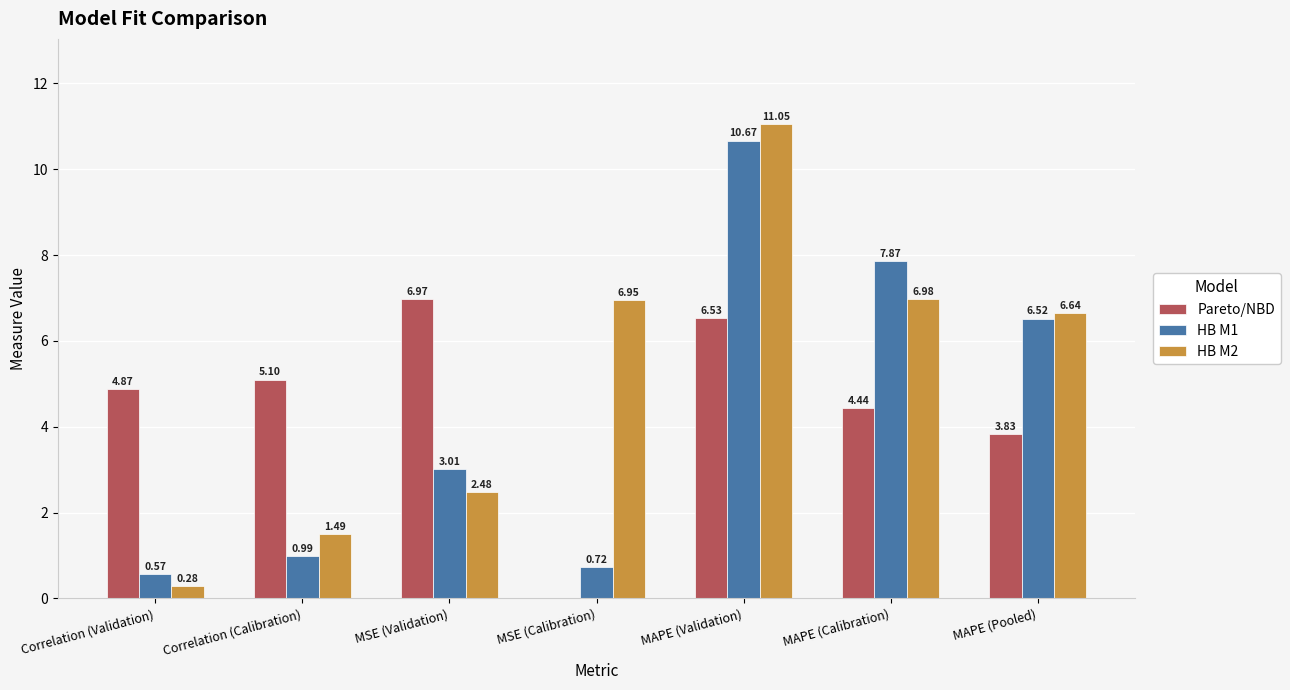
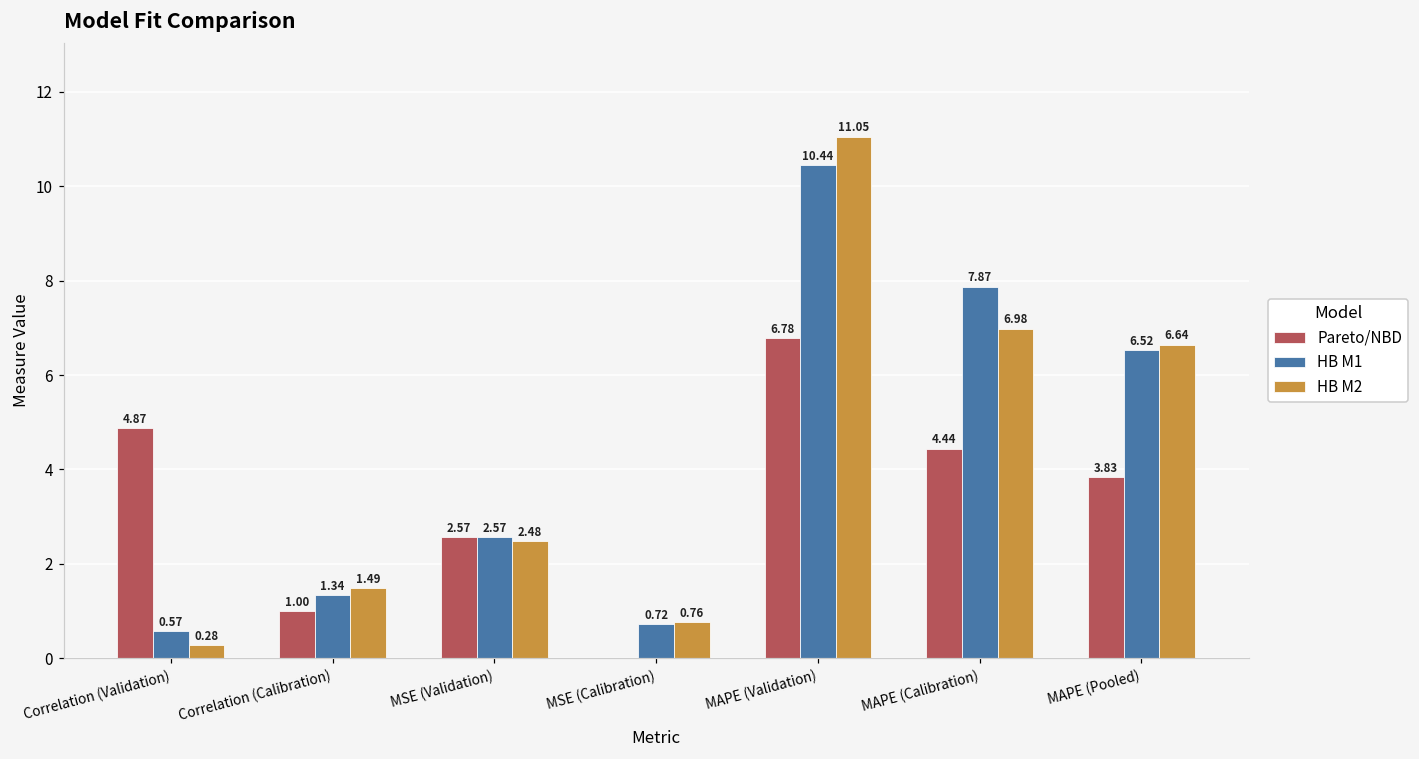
  {
    "Pareto/NBD": {
      "Correlation (Validation)": 4.87,
-     "Correlation (Calibration)": 5.10,
-     "MSE (Validation)": 6.97,
-     "MAPE (Validation)": 6.53,
+     "Correlation (Calibration)": 1.00,
+     "MSE (Validation)": 2.57,
+     "MAPE (Validation)": 6.78,
      "MAPE (Calibration)": 4.44,
      "MAPE (Pooled)": 3.83
    },
    "HB M1": {
      "Correlation (Validation)": 0.57,
-     "Correlation (Calibration)": 0.99,
-     "MSE (Validation)": 3.01,
+     "Correlation (Calibration)": 1.34,
+     "MSE (Validation)": 2.57,
      "MSE (Calibration)": 0.72,
-     "MAPE (Validation)": 10.67,
+     "MAPE (Validation)": 10.44,
      "MAPE (Calibration)": 7.87,
      "MAPE (Pooled)": 6.52
    },
    "HB M2": {
      "Correlation (Validation)": 0.28,
      "Correlation (Calibration)": 1.49,
      "MSE (Validation)": 2.48,
-     "MSE (Calibration)": 6.95,
+     "MSE (Calibration)": 0.76,
      "MAPE (Validation)": 11.05,
      "MAPE (Calibration)": 6.98,
      "MAPE (Pooled)": 6.64
    }
  }
